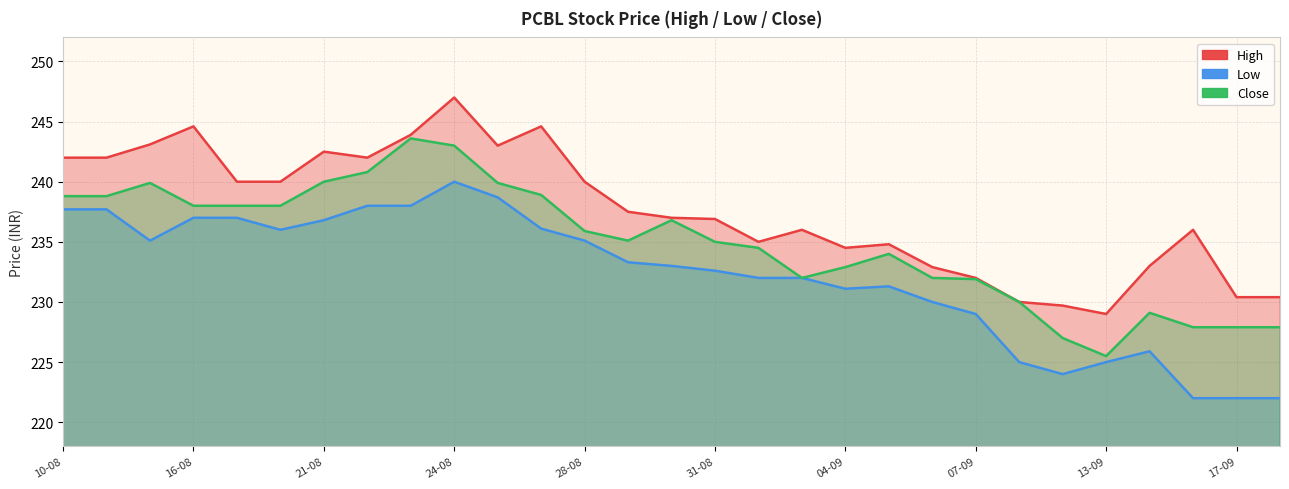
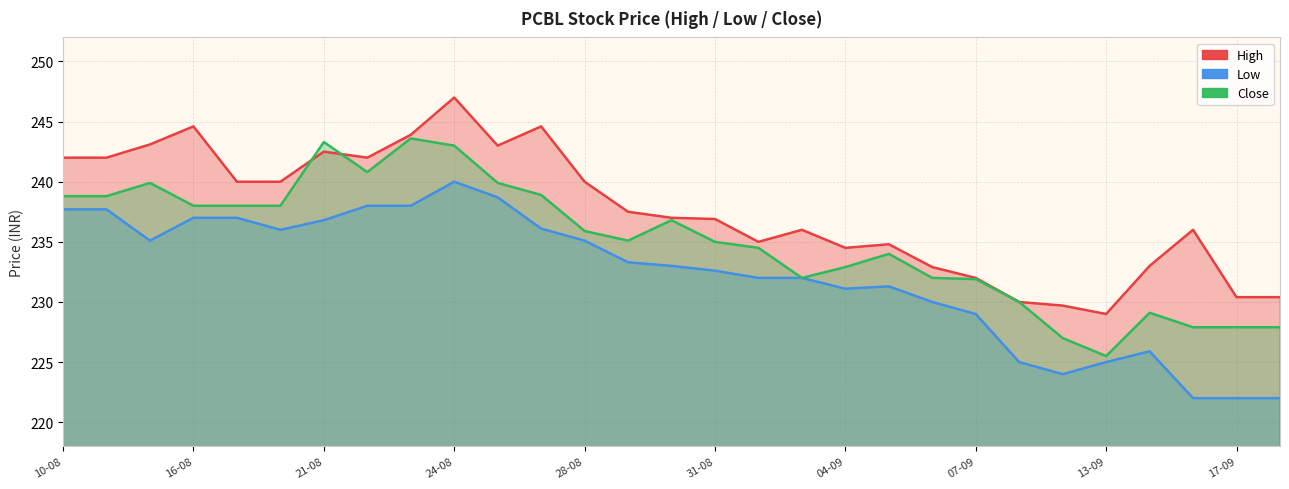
  {
    "High": {
      "10-08": 242.0,
      "16-08": 244.6,
      "21-08": 242.5,
      "24-08": 247.0,
      "28-08": 240.0,
      "31-08": 236.9,
      "04-09": 234.5,
      "13-09": 229.0,
      "17-09": 230.4
    },
    "Low": {
      "10-08": 237.7,
      "16-08": 237.0,
      "21-08": 236.8,
      "24-08": 240.0,
      "28-08": 235.1,
      "31-08": 232.6,
      "04-09": 231.1,
      "07-09": 229.0,
      "13-09": 225.0,
      "17-09": 222.0
    },
    "Close": {
      "10-08": 238.8,
      "16-08": 238.0,
-     "21-08": 240.0,
+     "21-08": 243.3,
      "24-08": 243.0,
      "28-08": 235.9,
      "31-08": 235.0,
      "04-09": 232.9,
      "13-09": 225.5,
      "17-09": 227.9
    }
  }
